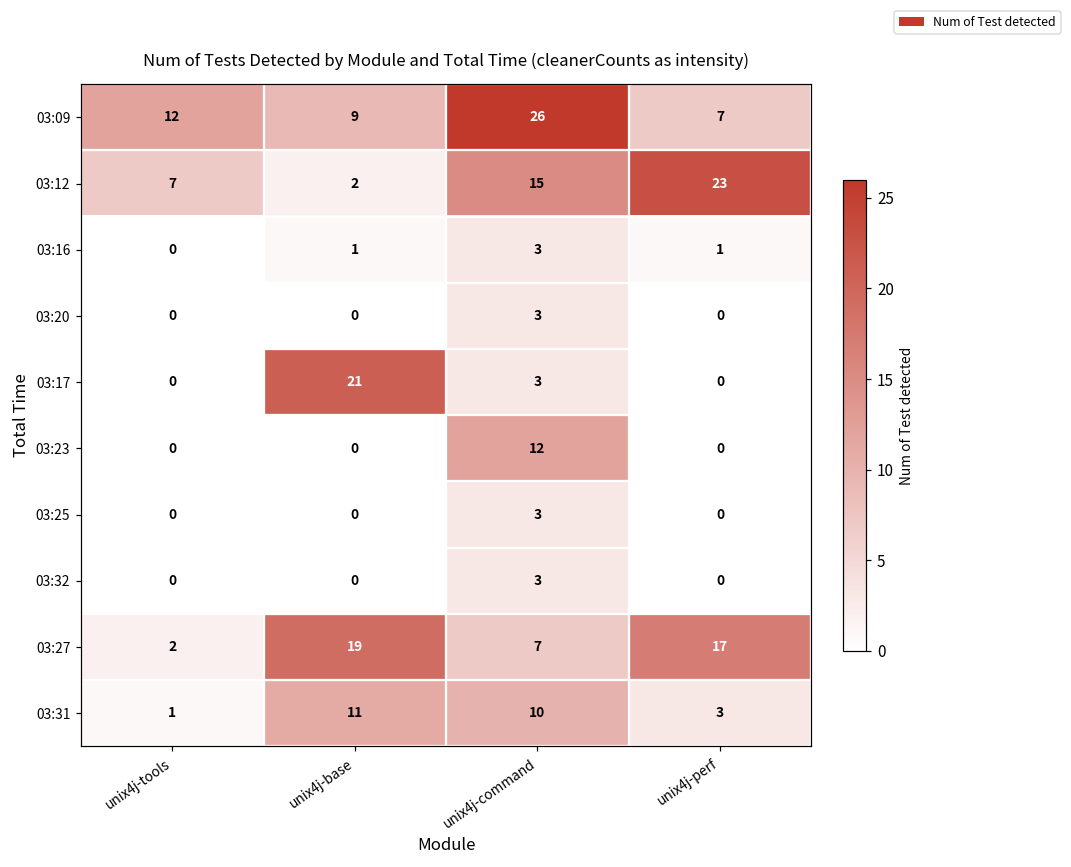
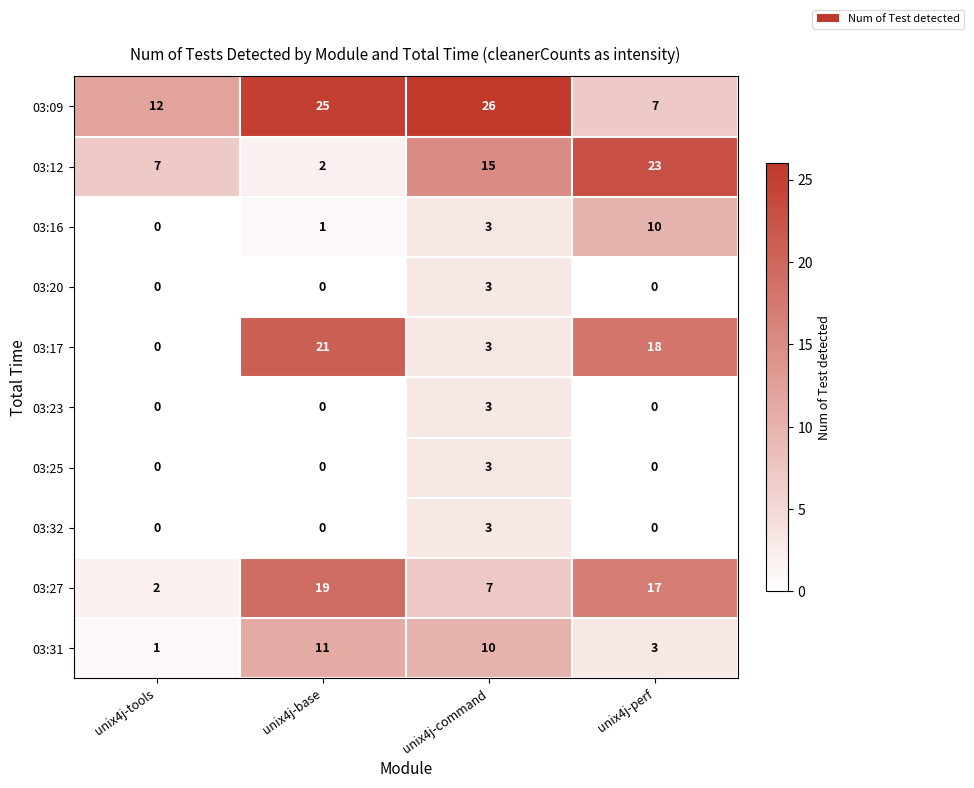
  {
    "03:09": {
      "unix4j-tools": 12,
-     "unix4j-base": 9,
+     "unix4j-base": 25,
      "unix4j-command": 26,
      "unix4j-perf": 7
    },
    "03:12": {
      "unix4j-tools": 7,
      "unix4j-base": 2,
      "unix4j-command": 15,
      "unix4j-perf": 23
    },
    "03:16": {
      "unix4j-tools": 0,
      "unix4j-base": 1,
      "unix4j-command": 3,
-     "unix4j-perf": 1
+     "unix4j-perf": 10
    },
    "03:20": {
      "unix4j-tools": 0,
      "unix4j-base": 0,
      "unix4j-command": 3,
      "unix4j-perf": 0
    },
    "03:17": {
      "unix4j-tools": 0,
      "unix4j-base": 21,
      "unix4j-command": 3,
-     "unix4j-perf": 0
+     "unix4j-perf": 18
    },
    "03:23": {
      "unix4j-tools": 0,
      "unix4j-base": 0,
-     "unix4j-command": 12,
+     "unix4j-command": 3,
      "unix4j-perf": 0
    },
    "03:25": {
      "unix4j-tools": 0,
      "unix4j-base": 0,
      "unix4j-command": 3,
      "unix4j-perf": 0
    },
    "03:32": {
      "unix4j-tools": 0,
      "unix4j-base": 0,
      "unix4j-command": 3,
      "unix4j-perf": 0
    },
    "03:27": {
      "unix4j-tools": 2,
      "unix4j-base": 19,
      "unix4j-command": 7,
      "unix4j-perf": 17
    },
    "03:31": {
      "unix4j-tools": 1,
      "unix4j-base": 11,
      "unix4j-command": 10,
      "unix4j-perf": 3
    }
  }
